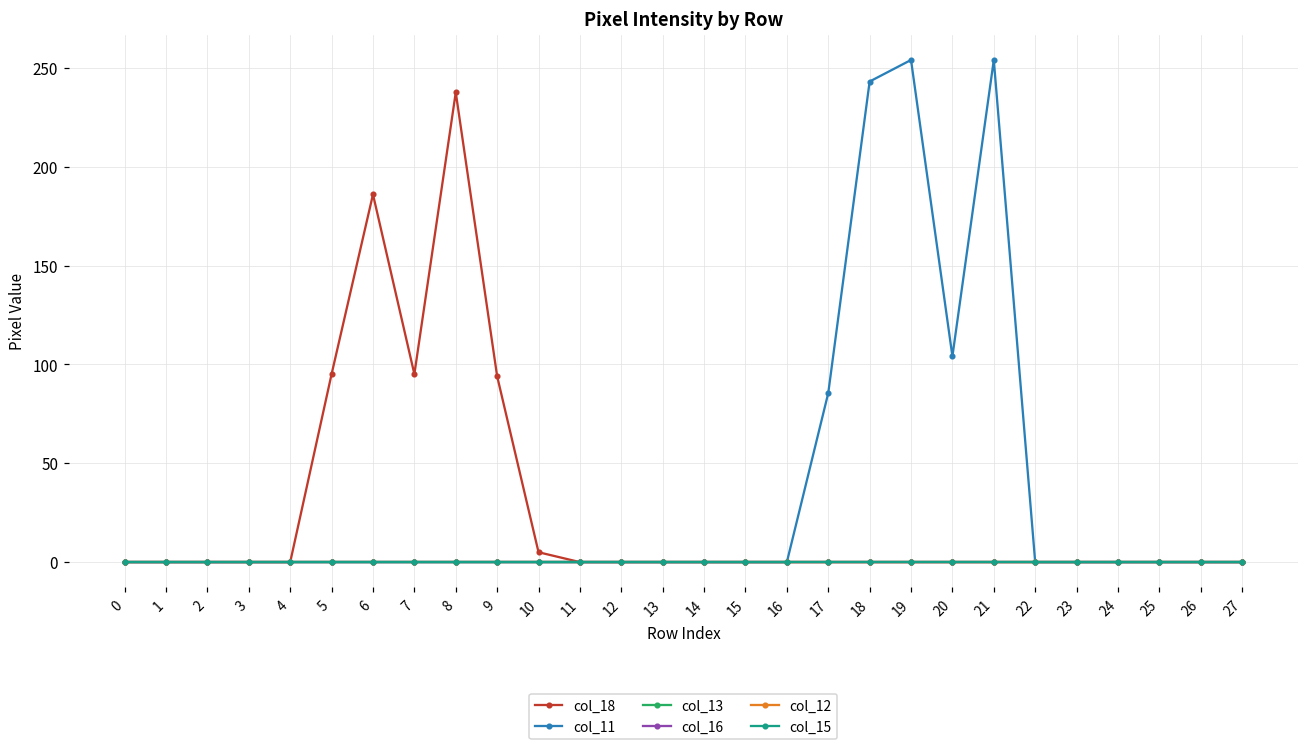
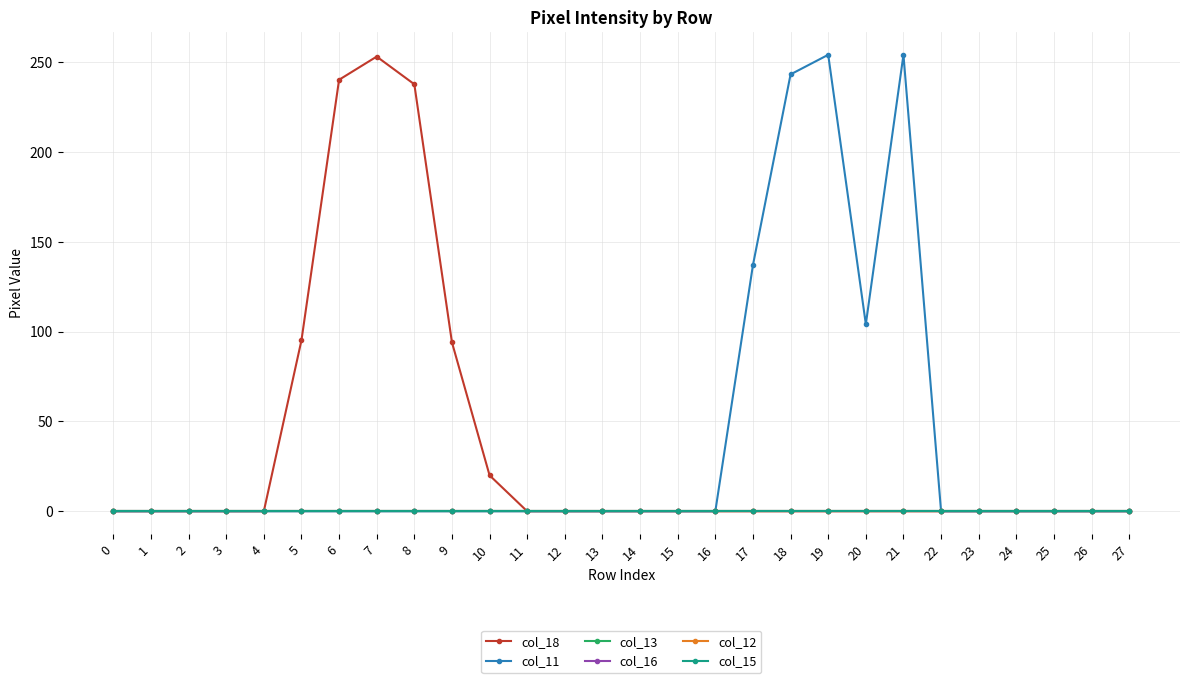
  {
    "col_18": {
      "5": 95,
-     "6": 186,
-     "7": 95,
+     "6": 240,
+     "7": 253,
      "8": 238,
      "9": 94,
-     "10": 5
+     "10": 20
    },
    "col_11": {
-     "17": 86,
+     "17": 137,
      "18": 243,
      "19": 254,
      "20": 104,
      "21": 254
    }
  }
